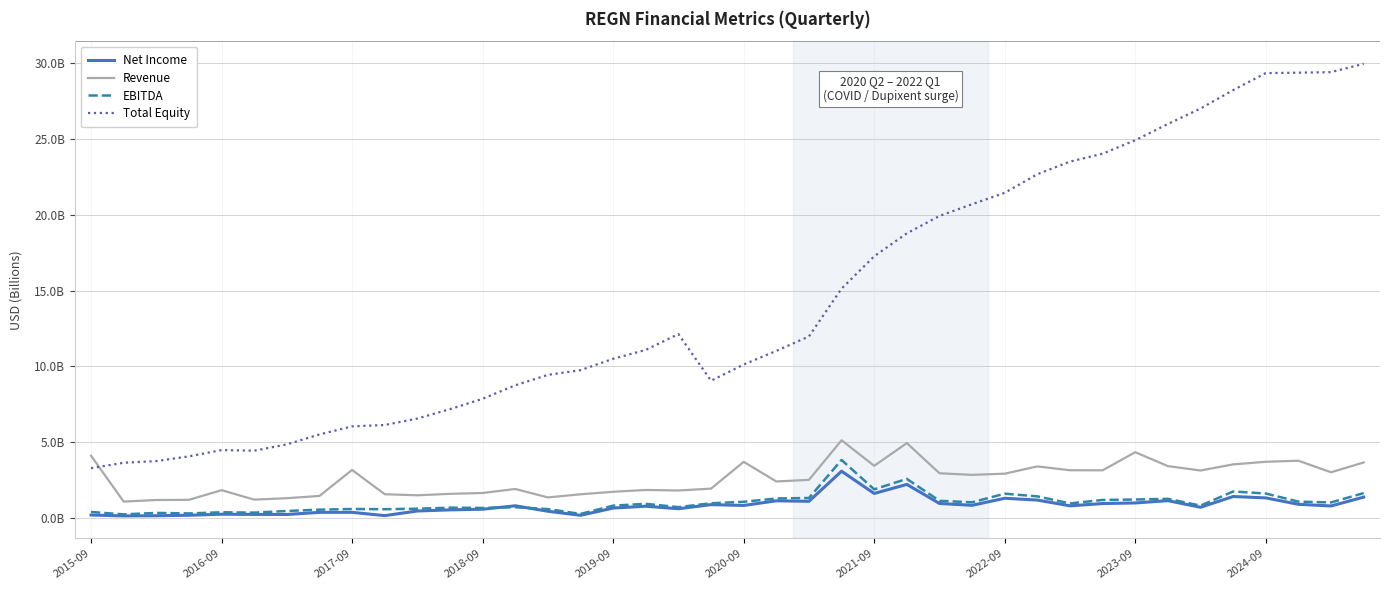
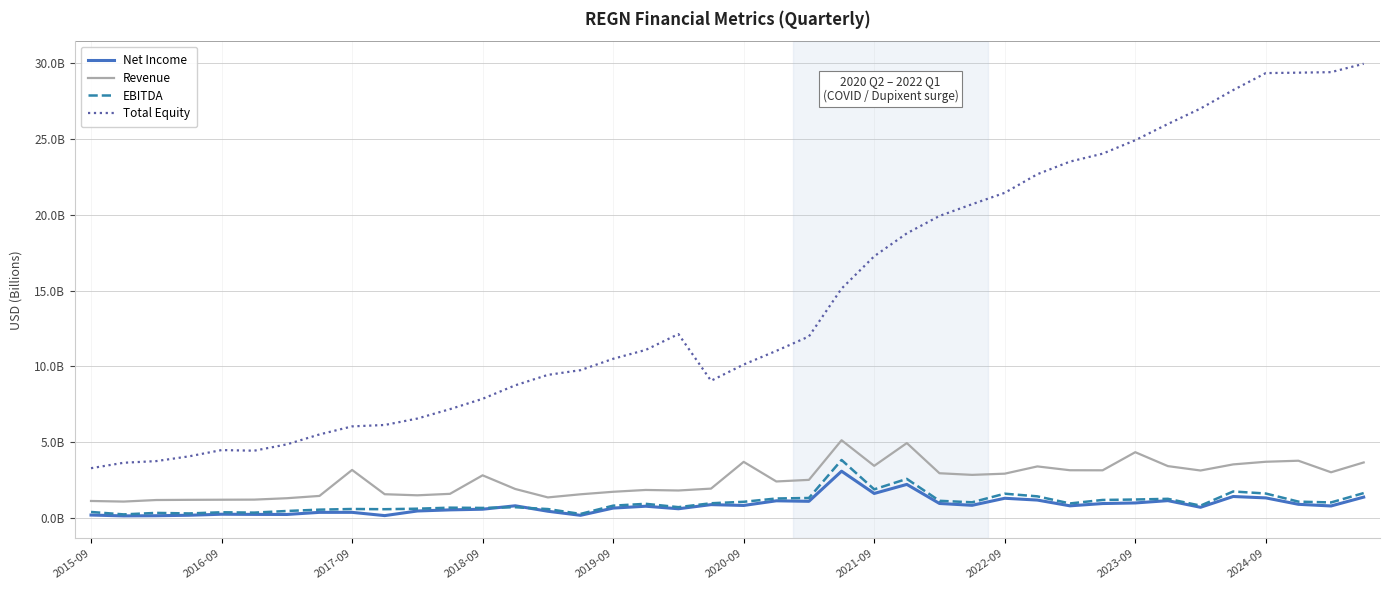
  {
    "Revenue": {
-     "2015-09": 4100000000,
-     "2016-09": 1800000000,
+     "2015-09": 1100000000,
+     "2016-09": 1200000000,
      "2017-09": 3200000000,
-     "2018-09": 1700000000,
+     "2018-09": 2800000000,
      "2019-09": 1700000000,
      "2020-09": 3700000000,
      "2021-09": 3500000000,
      "2022-09": 2900000000,
      "2023-09": 4400000000,
      "2024-09": 3700000000
    }
  }
